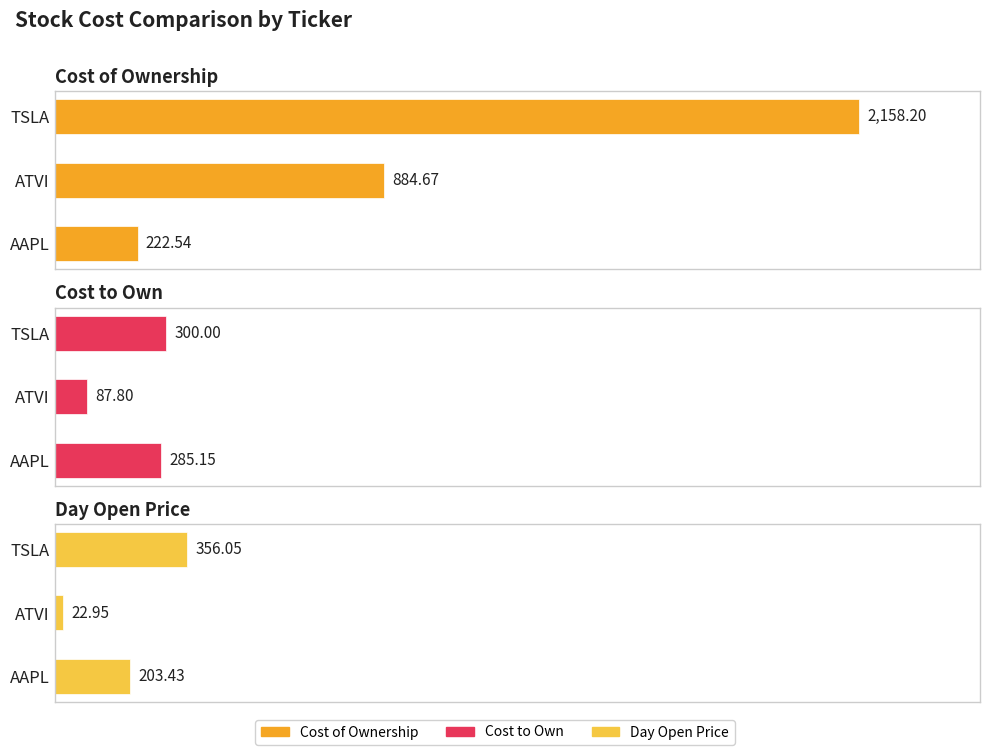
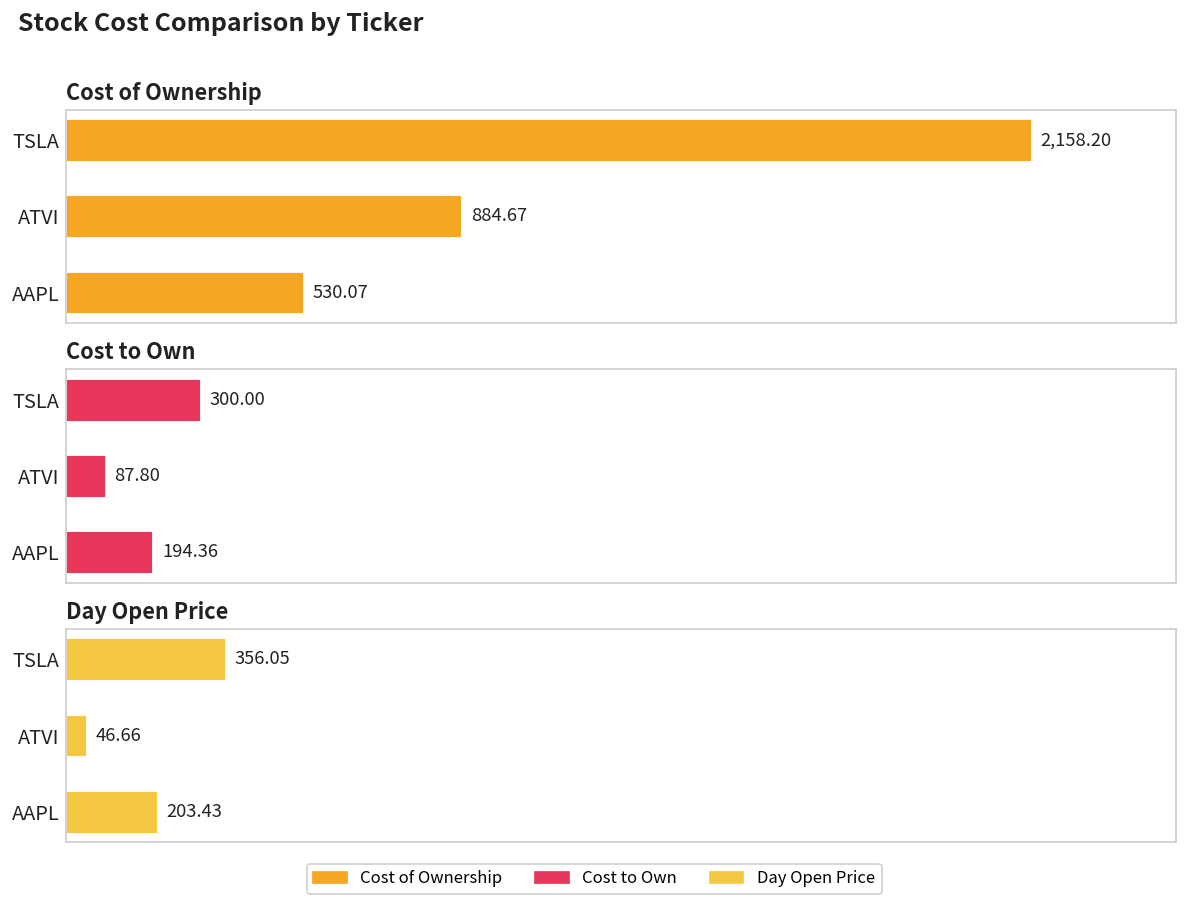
  {
    "Cost of Ownership": {
      "TSLA": "2,158.20",
      "ATVI": "884.67",
-     "AAPL": "222.54"
+     "AAPL": "530.07"
    },
    "Cost to Own": {
      "TSLA": "300.00",
      "ATVI": "87.80",
-     "AAPL": "285.15"
+     "AAPL": "194.36"
    },
    "Day Open Price": {
      "TSLA": "356.05",
-     "ATVI": "22.95",
+     "ATVI": "46.66",
      "AAPL": "203.43"
    }
  }
